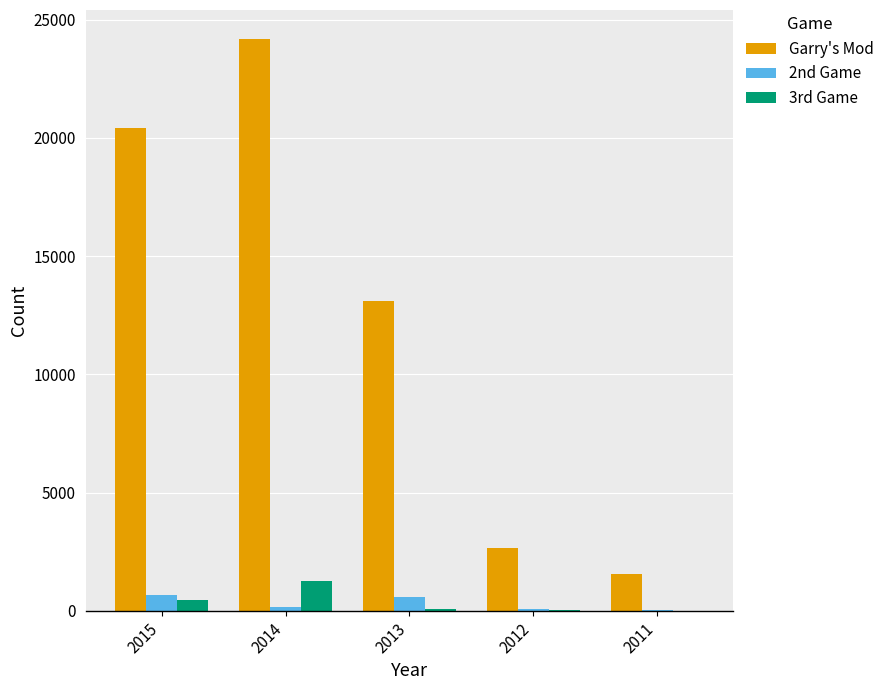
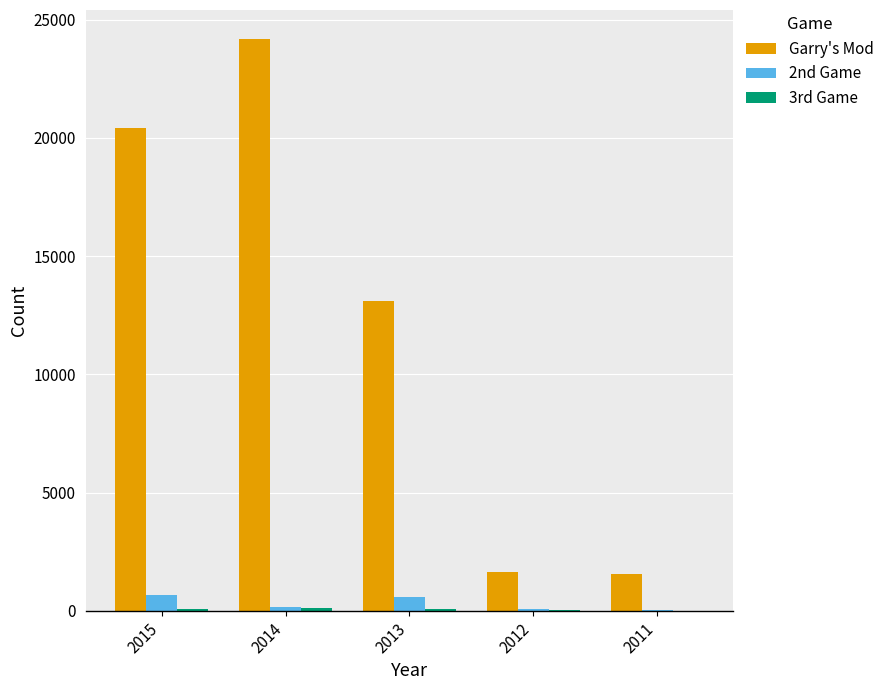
  {
    "Garry's Mod": {
      "2015": 20400,
      "2014": 24200,
      "2013": 13100,
-     "2012": 2600,
+     "2012": 1600,
      "2011": 1500
    },
    "2nd Game": {
      "2015": 700,
      "2014": 200,
      "2013": 600
    },
    "3rd Game": {
-     "2015": 500,
-     "2014": 1300
+     "2015": 100,
+     "2014": 100
    }
  }
